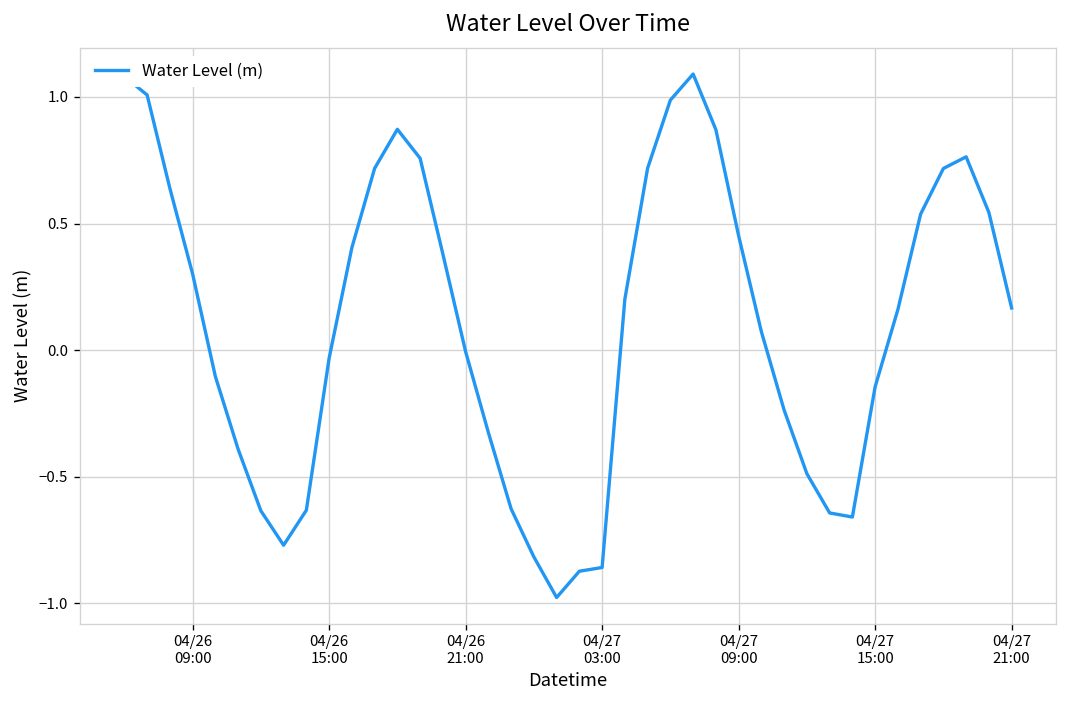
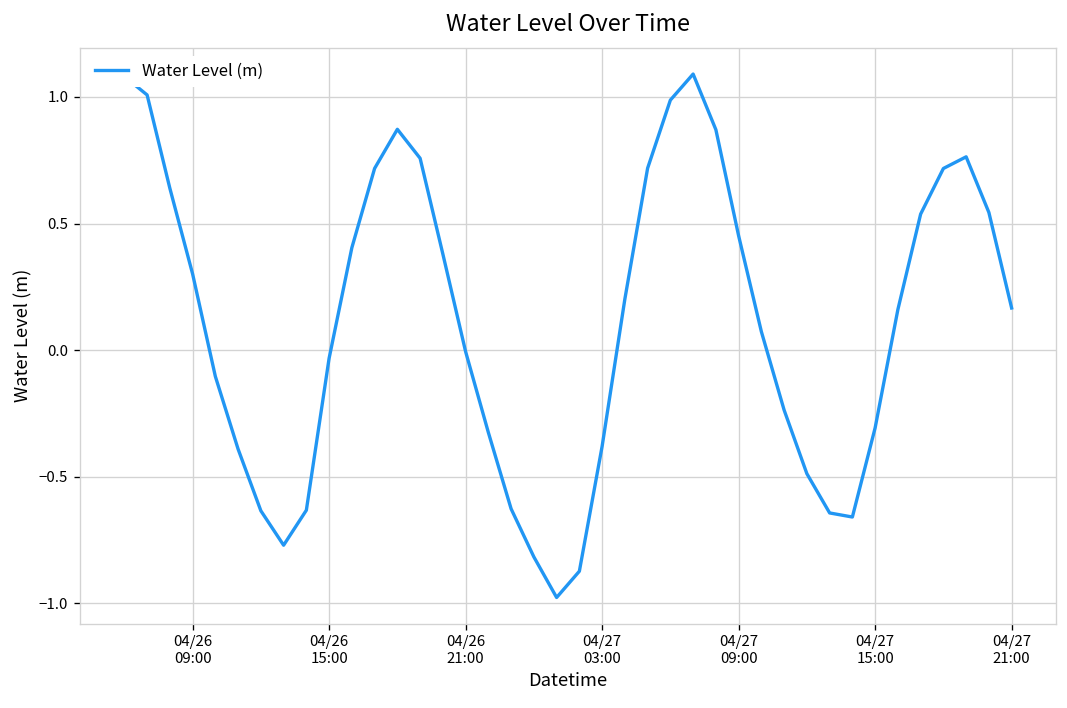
  {
    "04/26 09:00": 0.30,
    "04/26 15:00": -0.03,
    "04/26 21:00": -0.01,
-   "04/27 03:00": -0.86,
+   "04/27 03:00": -0.38,
    "04/27 09:00": 0.45,
-   "04/27 15:00": -0.14,
+   "04/27 15:00": -0.31,
    "04/27 21:00": 0.17
  }
